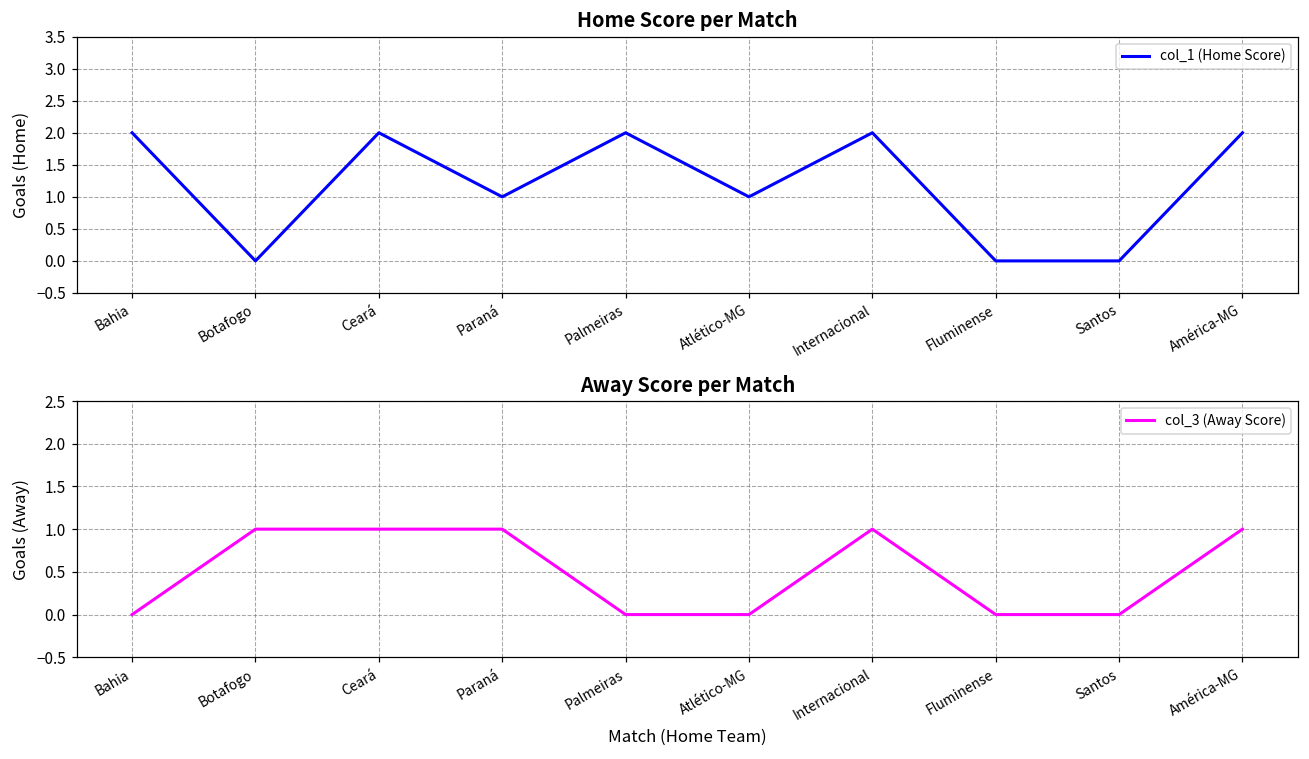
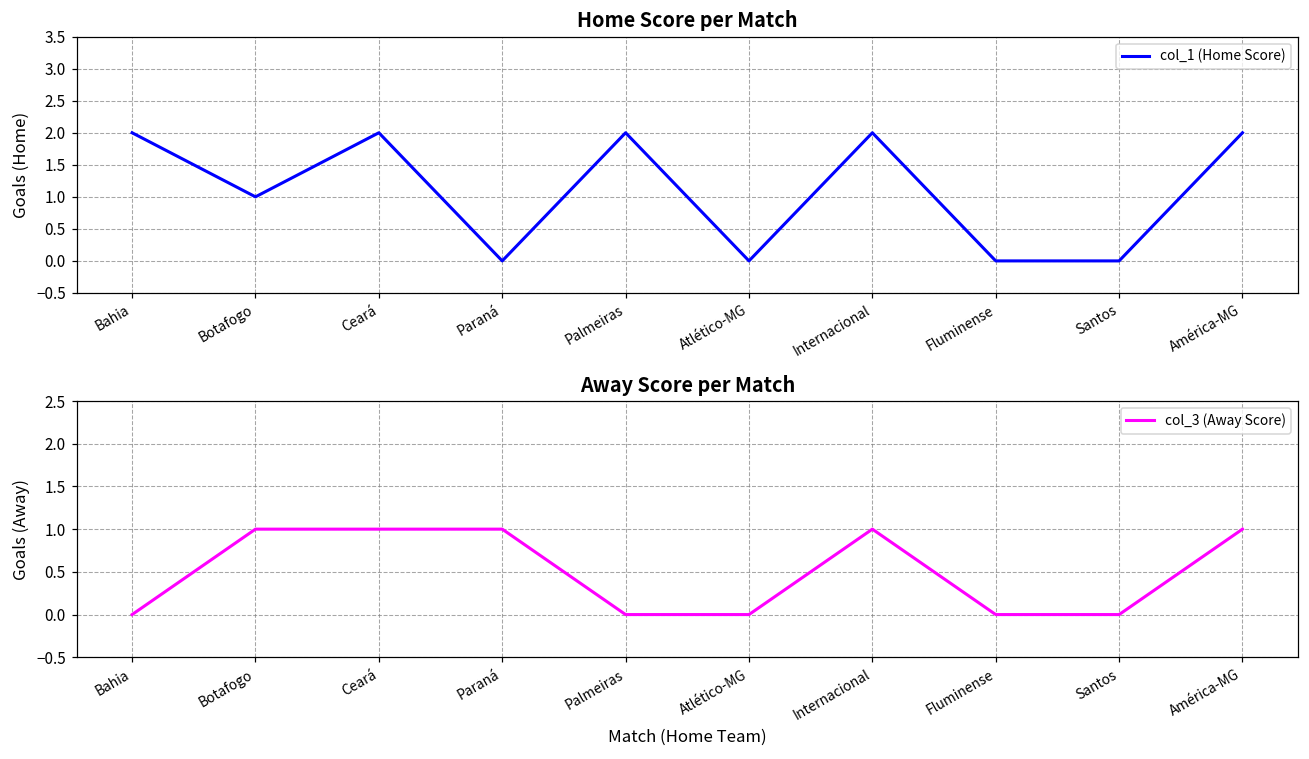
  {
    "Home Score per Match": {
      "Bahia": 2,
-     "Botafogo": 0,
+     "Botafogo": 1,
      "Ceará": 2,
-     "Paraná": 1,
+     "Paraná": 0,
      "Palmeiras": 2,
-     "Atlético-MG": 1,
+     "Atlético-MG": 0,
      "Internacional": 2,
      "Fluminense": 0,
      "Santos": 0,
      "América-MG": 2
    },
    "Away Score per Match": {
      "Bahia": 0.0,
      "Botafogo": 1.0,
      "Ceará": 1.0,
      "Paraná": 1.0,
      "Palmeiras": 0.0,
      "Atlético-MG": 0.0,
      "Internacional": 1.0,
      "Fluminense": 0.0,
      "Santos": 0.0,
      "América-MG": 1.0
    }
  }
